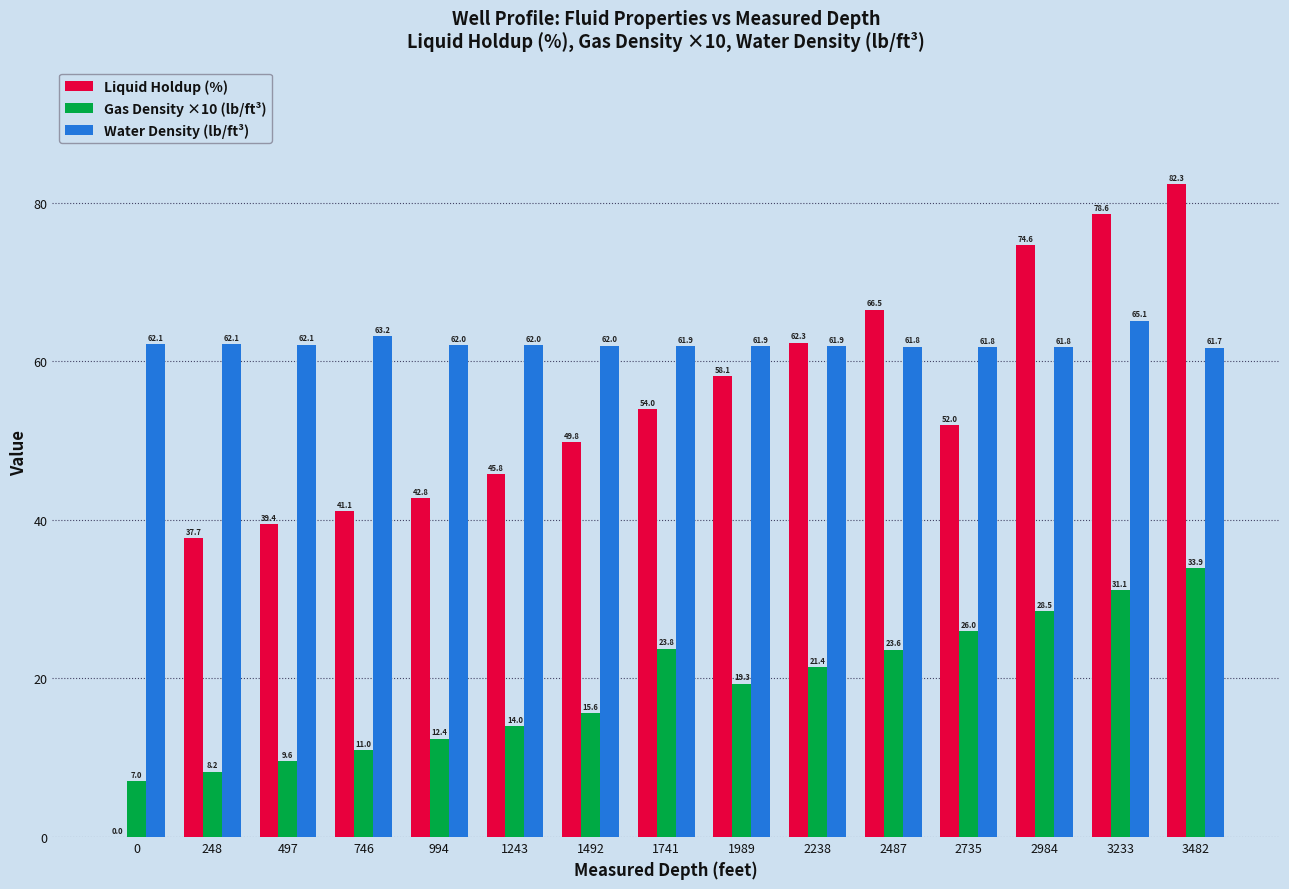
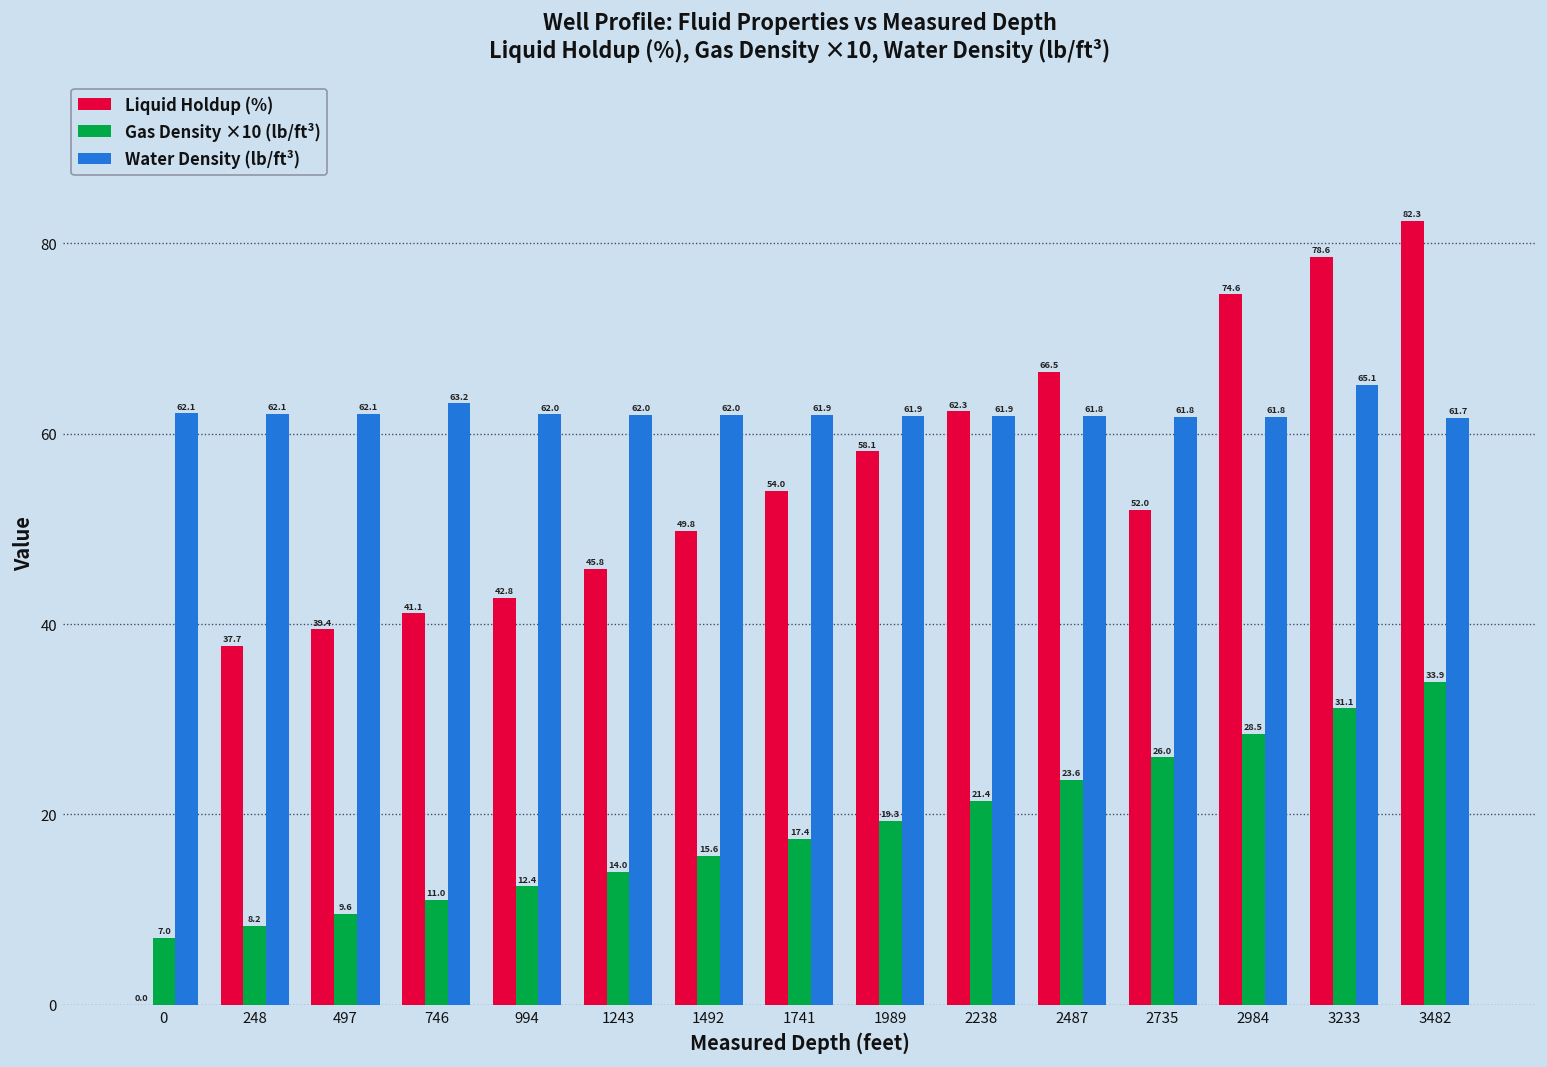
  {
    "Liquid Holdup (%)": {
      "0": 0.0,
      "248": 37.7,
      "497": 39.4,
      "746": 41.1,
      "994": 42.8,
      "1243": 45.8,
      "1492": 49.8,
      "1741": 54.0,
      "1989": 58.1,
      "2238": 62.3,
      "2487": 66.5,
      "2735": 52.0,
      "2984": 74.6,
      "3233": 78.6,
      "3482": 82.3
    },
    "Gas Density ×10 (lb/ft³)": {
      "0": 7.0,
      "248": 8.2,
      "497": 9.6,
      "746": 11.0,
      "994": 12.4,
      "1243": 14.0,
      "1492": 15.6,
-     "1741": 23.8,
+     "1741": 17.4,
      "1989": 19.3,
      "2238": 21.4,
      "2487": 23.6,
      "2735": 26.0,
      "2984": 28.5,
      "3233": 31.1,
      "3482": 33.9
    },
    "Water Density (lb/ft³)": {
      "0": 62.1,
      "248": 62.1,
      "497": 62.1,
      "746": 63.2,
      "994": 62.0,
      "1243": 62.0,
      "1492": 62.0,
      "1741": 61.9,
      "1989": 61.9,
      "2238": 61.9,
      "2487": 61.8,
      "2735": 61.8,
      "2984": 61.8,
      "3233": 65.1,
      "3482": 61.7
    }
  }
